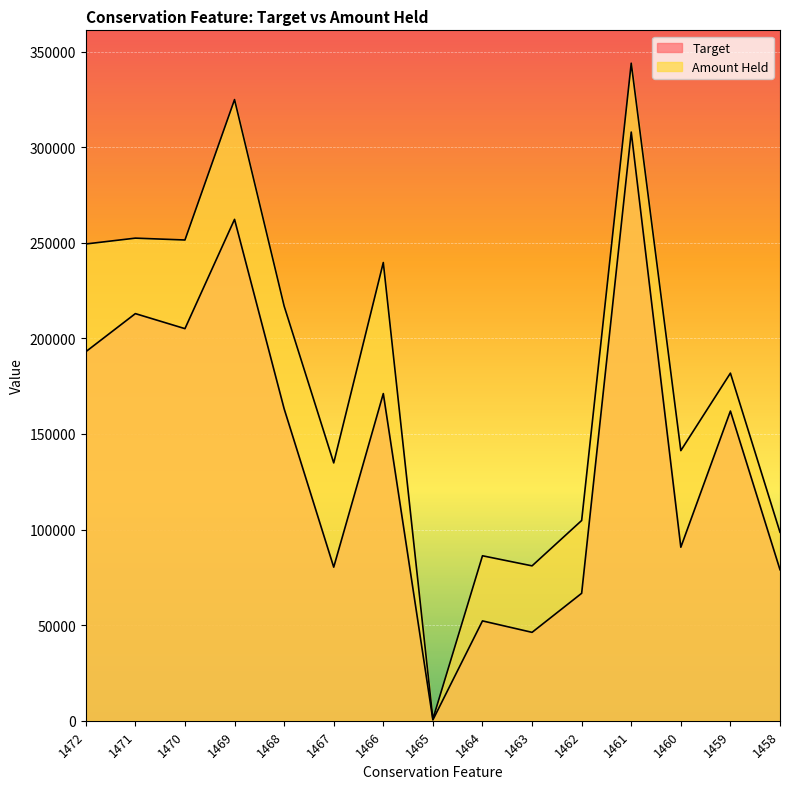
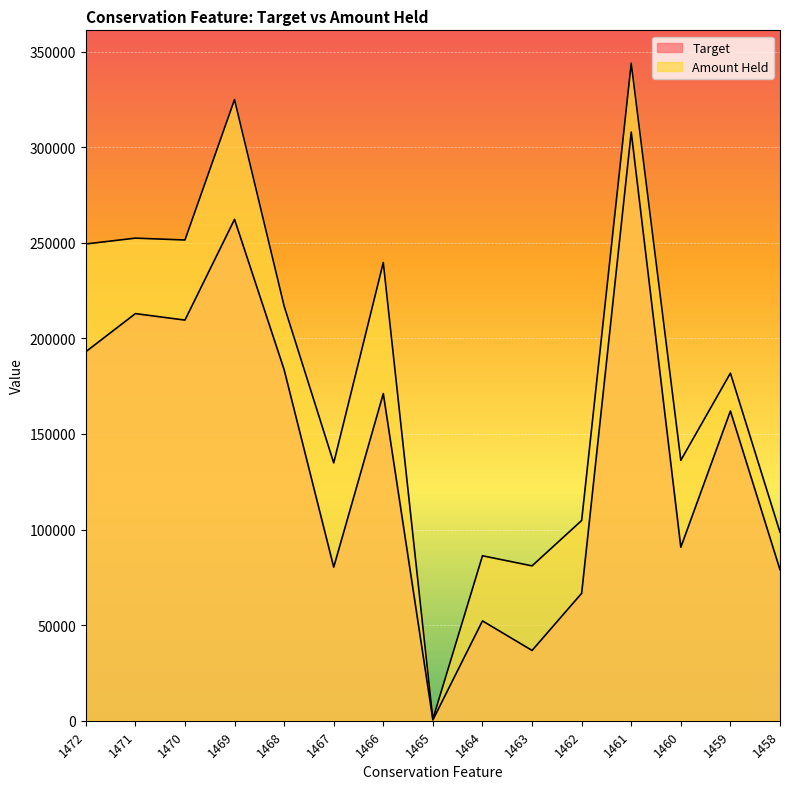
  {
    "Target": {
      "1472": 193000,
      "1471": 213000,
-     "1470": 205000,
+     "1470": 210000,
      "1469": 262000,
-     "1468": 163000,
+     "1468": 184000,
      "1467": 80000,
      "1466": 171000,
      "1464": 52000,
-     "1463": 46000,
+     "1463": 37000,
      "1462": 67000,
      "1461": 308000,
      "1460": 91000,
      "1459": 162000,
      "1458": 79000
    },
    "Amount Held": {
      "1472": 249000,
      "1471": 252000,
      "1470": 251000,
      "1469": 325000,
      "1468": 217000,
      "1467": 135000,
      "1466": 240000,
      "1464": 86000,
      "1463": 81000,
      "1462": 105000,
      "1461": 344000,
-     "1460": 141000,
+     "1460": 136000,
      "1459": 182000,
      "1458": 99000
    }
  }
